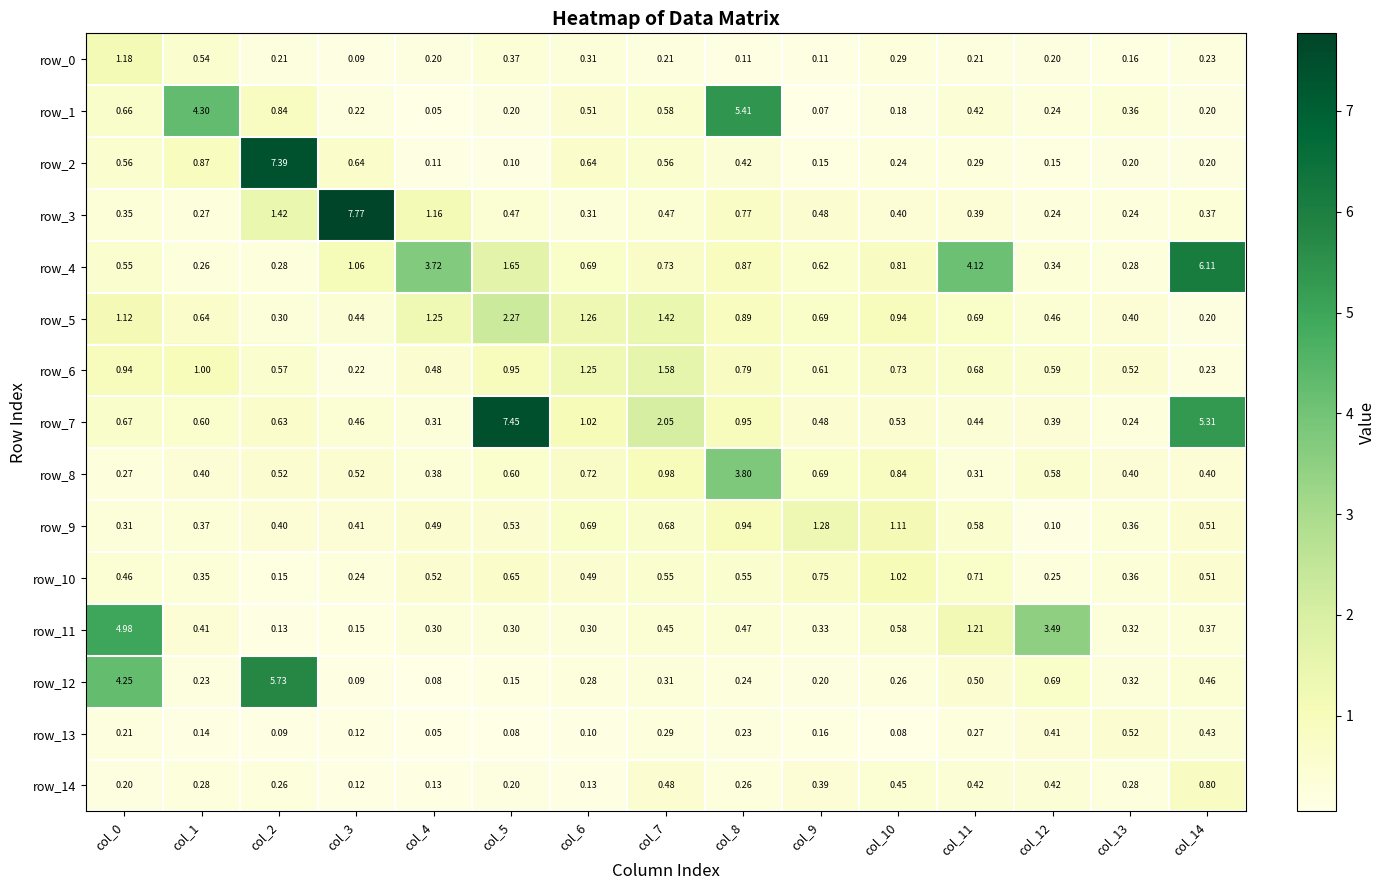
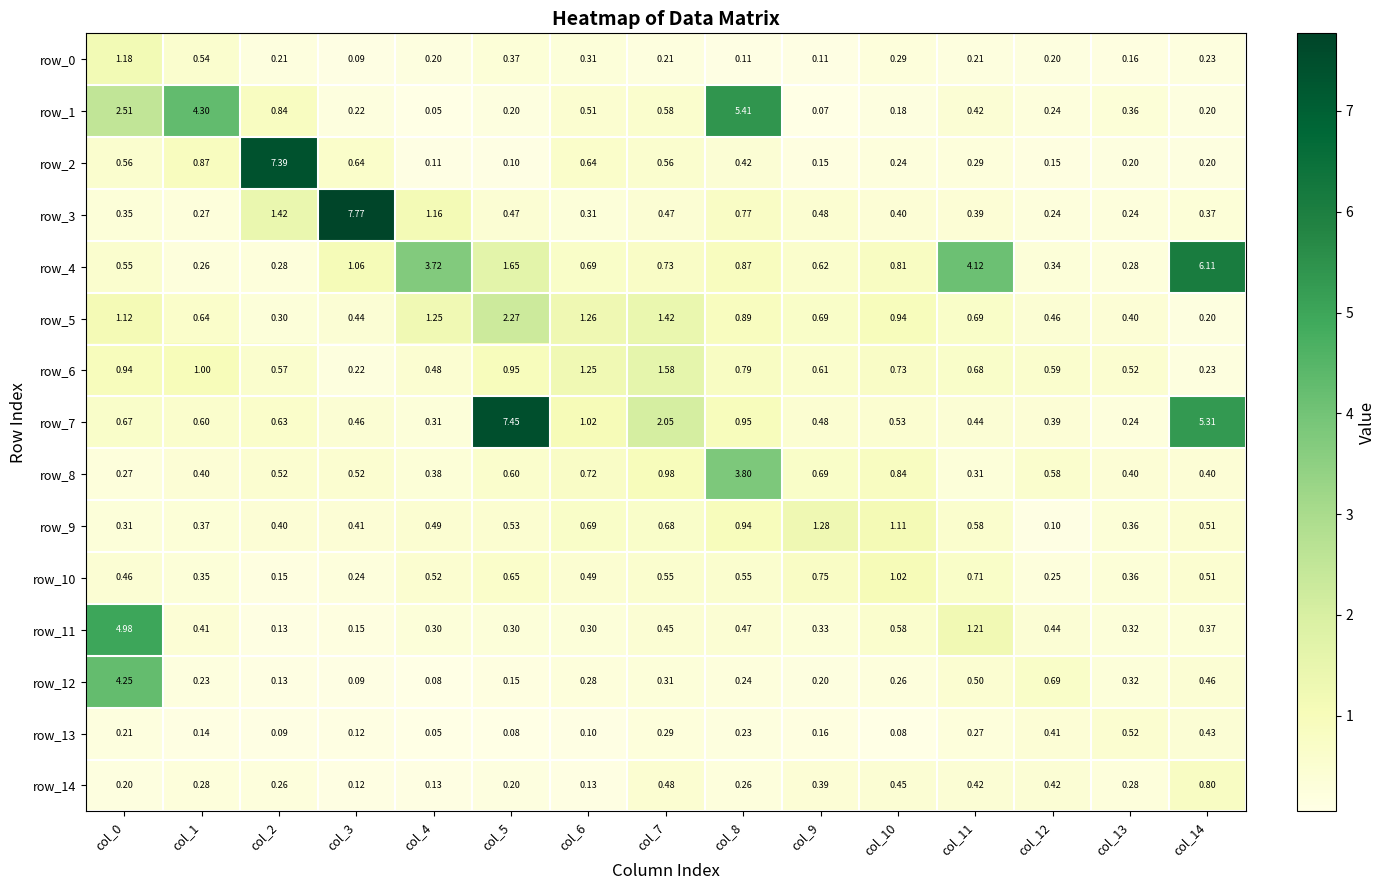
  {
    "row_1": {
-     "col_0": 0.66,
+     "col_0": 2.51,
      "col_1": 4.30,
      "col_2": 0.84,
      "col_3": 0.22,
      "col_4": 0.05,
      "col_5": 0.20,
      "col_6": 0.51,
      "col_7": 0.58,
      "col_8": 5.41,
      "col_9": 0.07,
      "col_10": 0.18,
      "col_11": 0.42,
      "col_12": 0.24,
      "col_13": 0.36,
      "col_14": 0.20
    },
    "row_11": {
      "col_0": 4.98,
      "col_1": 0.41,
      "col_2": 0.13,
      "col_3": 0.15,
      "col_4": 0.30,
      "col_5": 0.30,
      "col_6": 0.30,
      "col_7": 0.45,
      "col_8": 0.47,
      "col_9": 0.33,
      "col_10": 0.58,
      "col_11": 1.21,
-     "col_12": 3.49,
+     "col_12": 0.44,
      "col_13": 0.32,
      "col_14": 0.37
    },
    "row_12": {
      "col_0": 4.25,
      "col_1": 0.23,
-     "col_2": 5.73,
+     "col_2": 0.13,
      "col_3": 0.09,
      "col_4": 0.08,
      "col_5": 0.15,
      "col_6": 0.28,
      "col_7": 0.31,
      "col_8": 0.24,
      "col_9": 0.20,
      "col_10": 0.26,
      "col_11": 0.50,
      "col_12": 0.69,
      "col_13": 0.32,
      "col_14": 0.46
    }
  }
